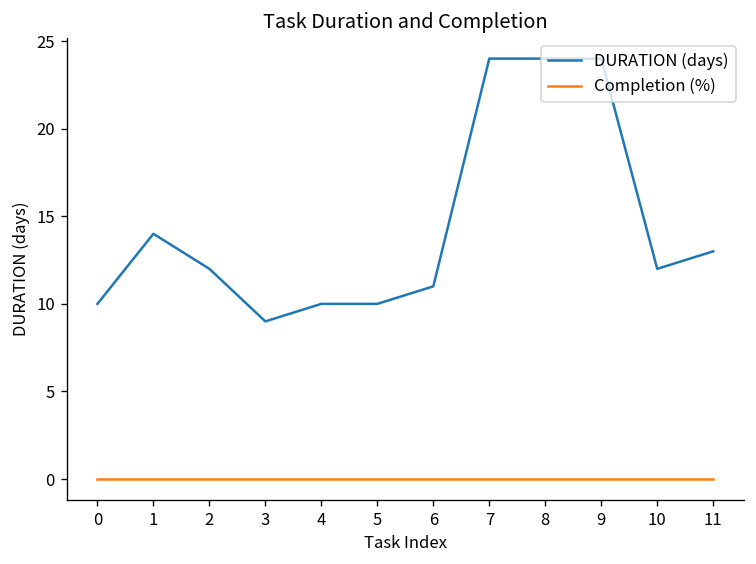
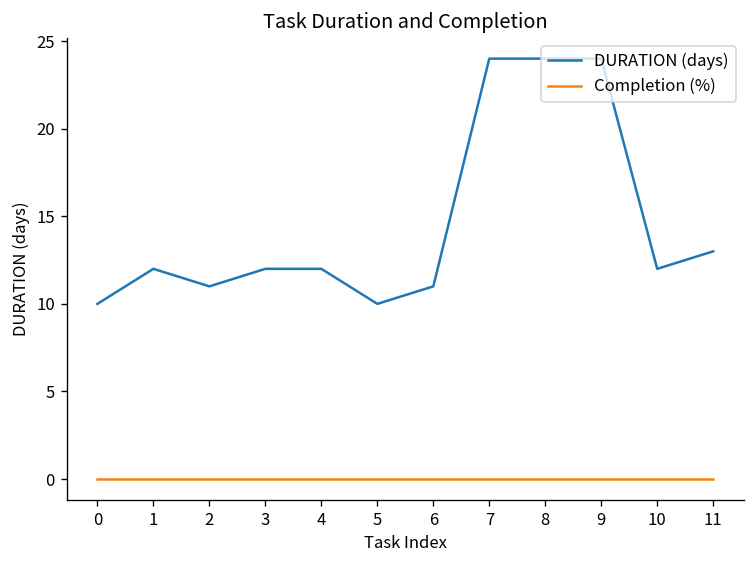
  {
    "DURATION (days)": {
      "0": 10,
-     "1": 14,
-     "2": 12,
-     "3": 9,
-     "4": 10,
+     "1": 12,
+     "2": 11,
+     "3": 12,
+     "4": 12,
      "5": 10,
      "6": 11,
      "7": 24,
      "10": 12,
      "11": 13
    },
    "Completion (%)": {
      "0": 0,
      "1": 0,
      "2": 0,
      "3": 0,
      "4": 0,
      "5": 0,
      "6": 0,
      "7": 0,
      "8": 0,
      "9": 0,
      "10": 0,
      "11": 0
    }
  }
